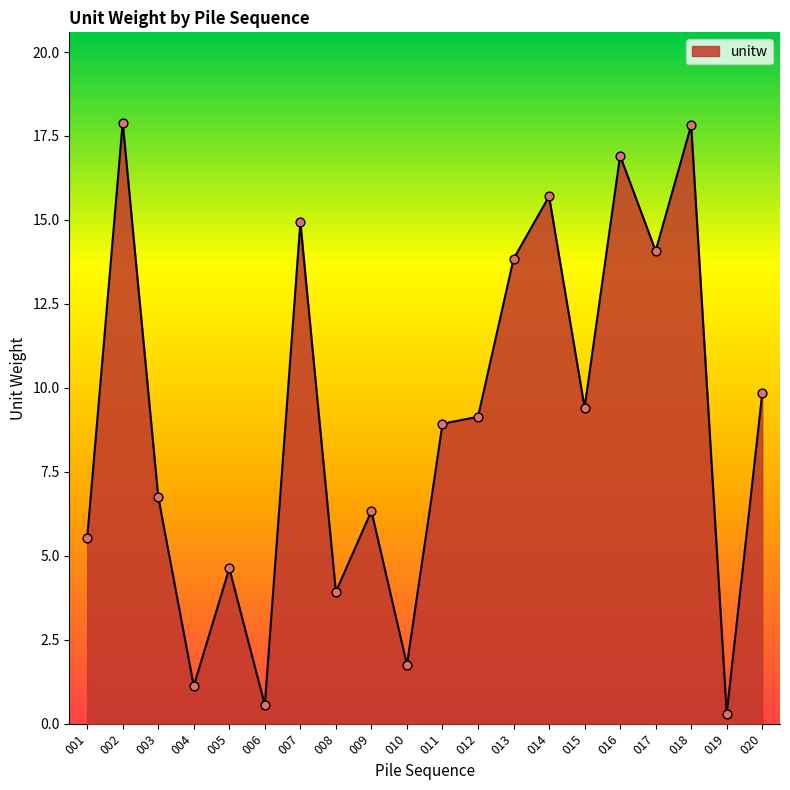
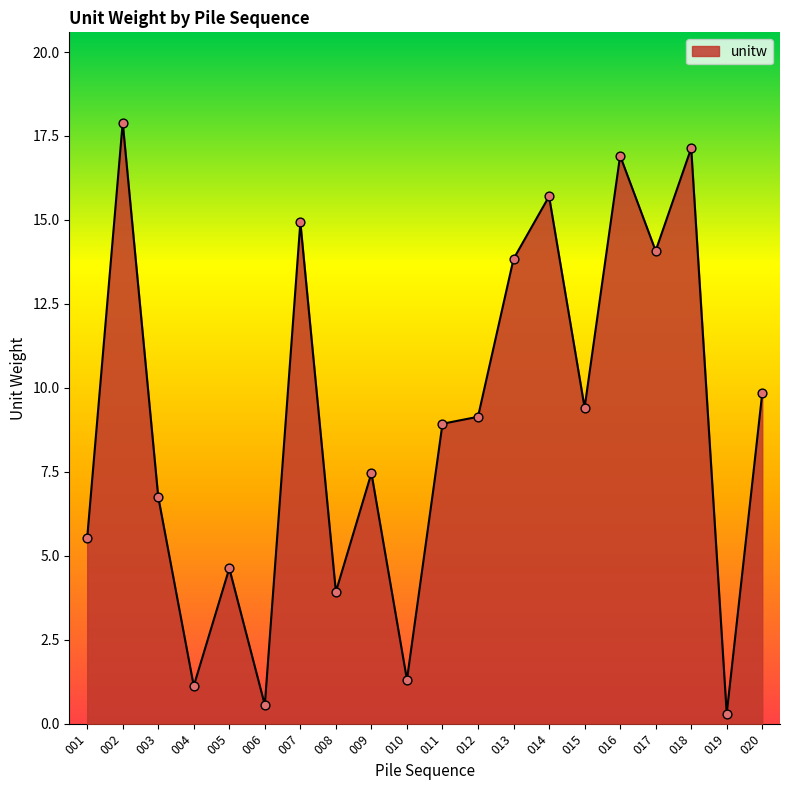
  {
    "001": 5.5,
    "002": 17.9,
    "003": 6.8,
    "004": 1.1,
    "005": 4.6,
    "006": 0.6,
    "007": 14.9,
    "008": 3.9,
-   "009": 6.3,
-   "010": 1.8,
+   "009": 7.5,
+   "010": 1.3,
    "011": 8.9,
    "012": 9.1,
    "013": 13.8,
    "014": 15.7,
    "015": 9.4,
    "016": 16.9,
    "017": 14.1,
-   "018": 17.8,
+   "018": 17.1,
    "019": 0.3,
    "020": 9.8
  }
